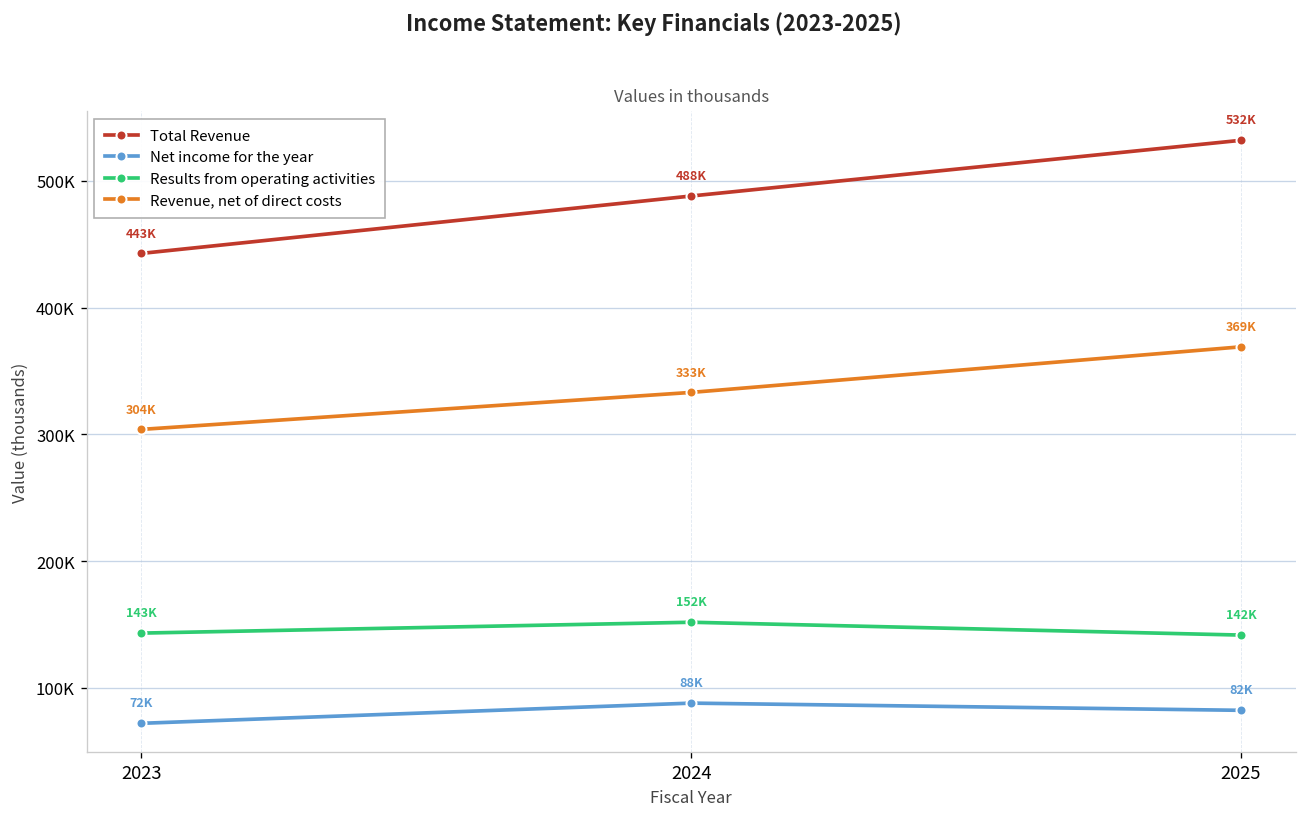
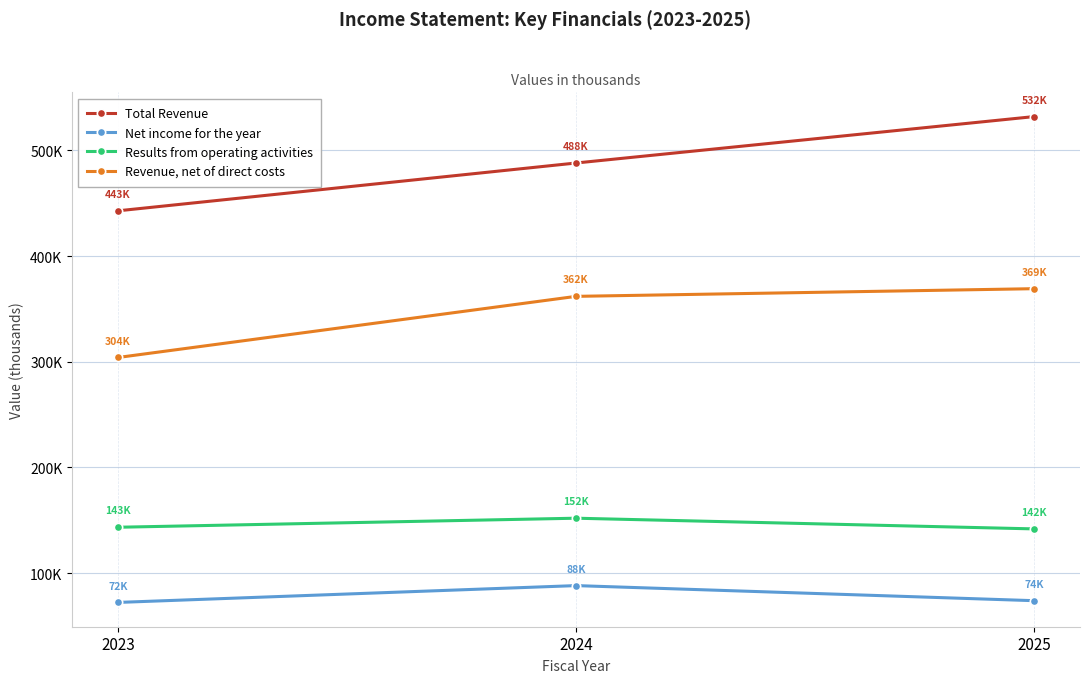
  {
    "Total Revenue": {
      "2023": "443K",
      "2024": "488K",
      "2025": "532K"
    },
    "Net income for the year": {
      "2023": "72K",
      "2024": "88K",
-     "2025": "82K"
+     "2025": "74K"
    },
    "Results from operating activities": {
      "2023": "143K",
      "2024": "152K",
      "2025": "142K"
    },
    "Revenue, net of direct costs": {
      "2023": "304K",
-     "2024": "333K",
+     "2024": "362K",
      "2025": "369K"
    }
  }
